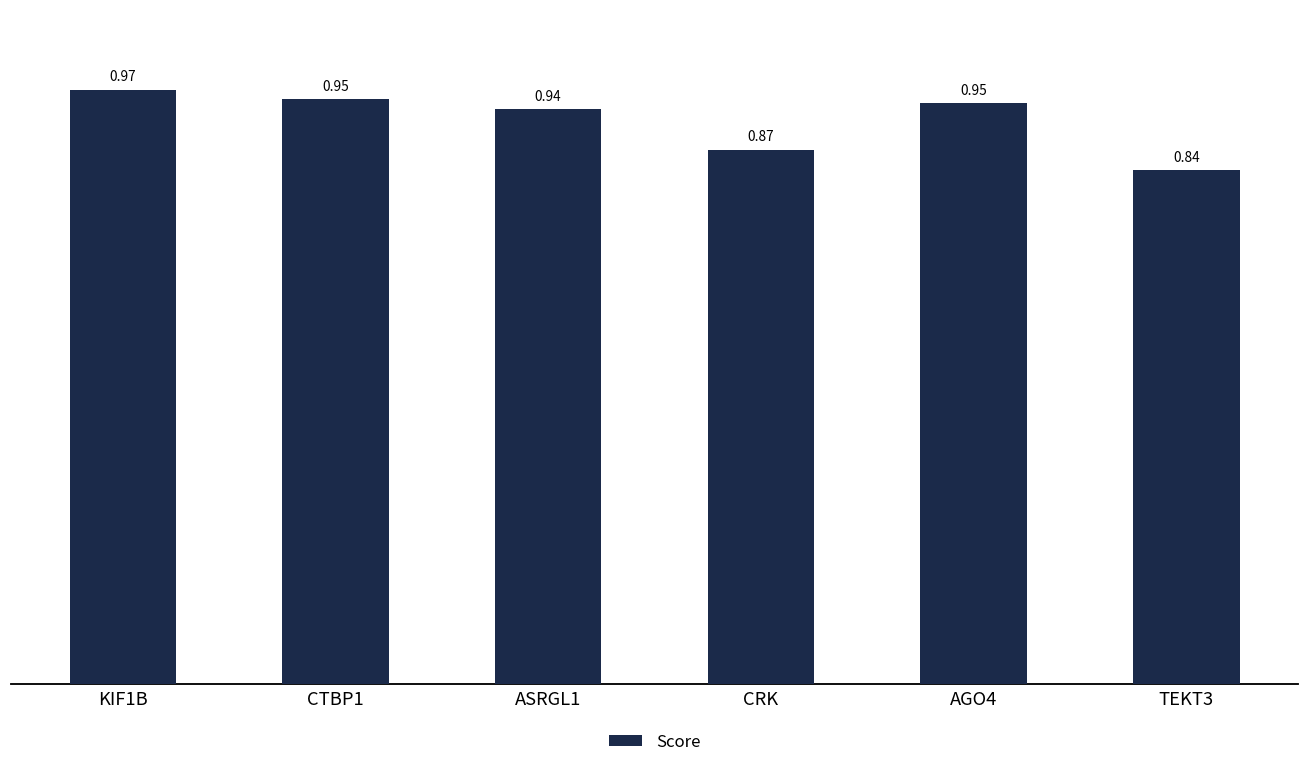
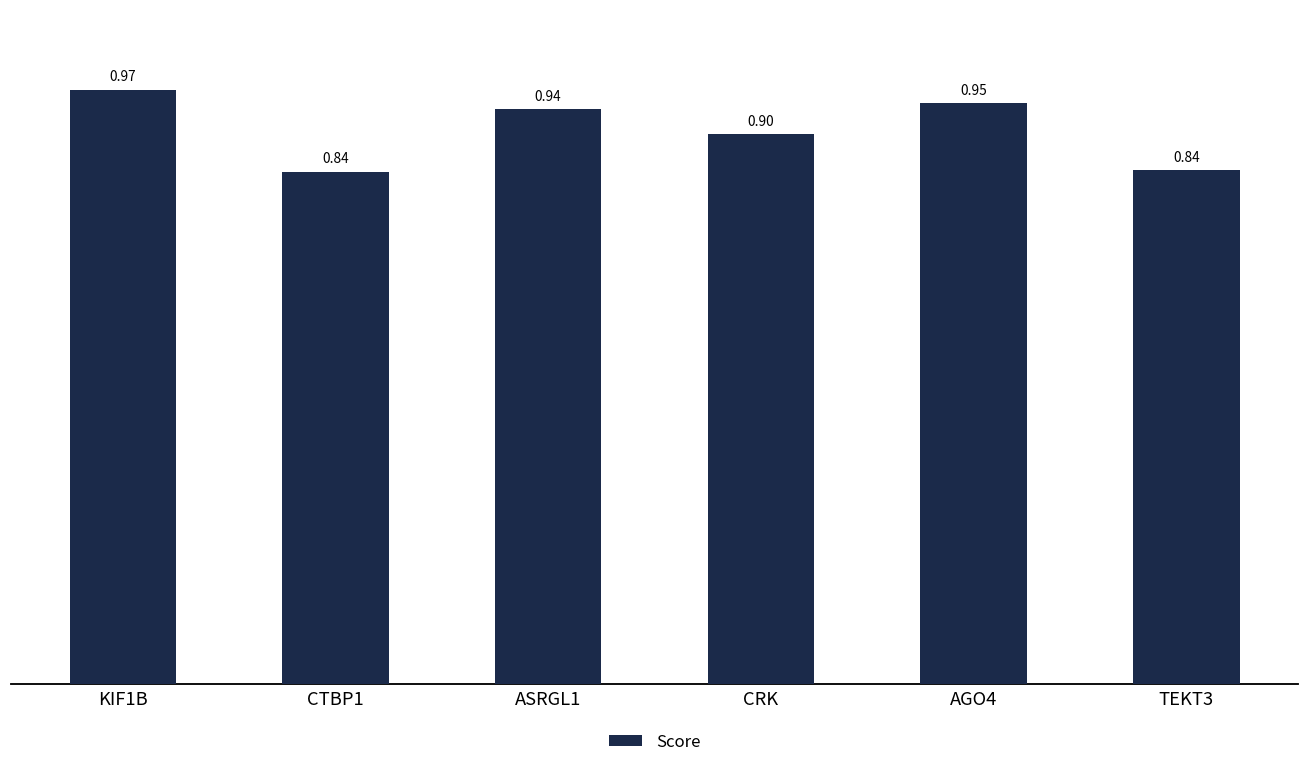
  {
    "KIF1B": 0.97,
-   "CTBP1": 0.95,
+   "CTBP1": 0.84,
    "ASRGL1": 0.94,
-   "CRK": 0.87,
+   "CRK": 0.90,
    "AGO4": 0.95,
    "TEKT3": 0.84
  }
